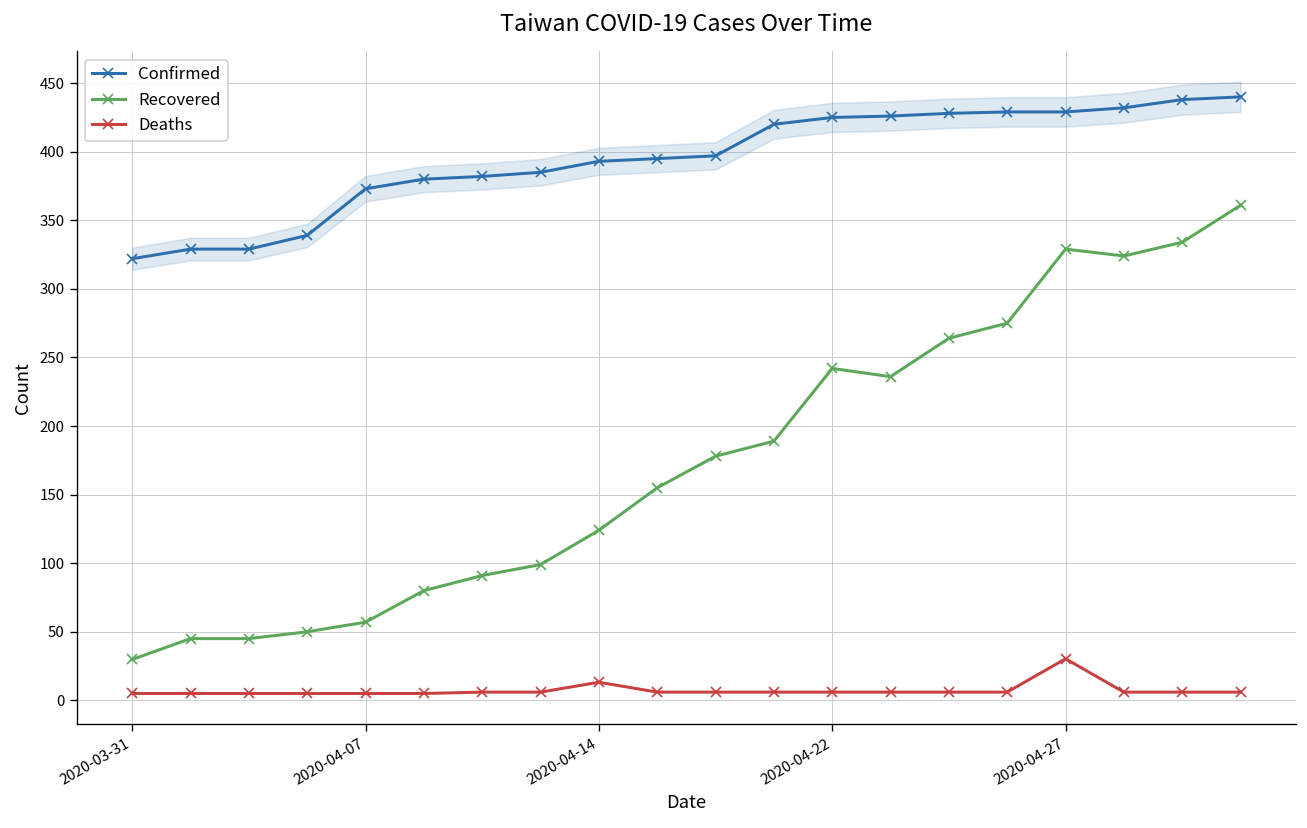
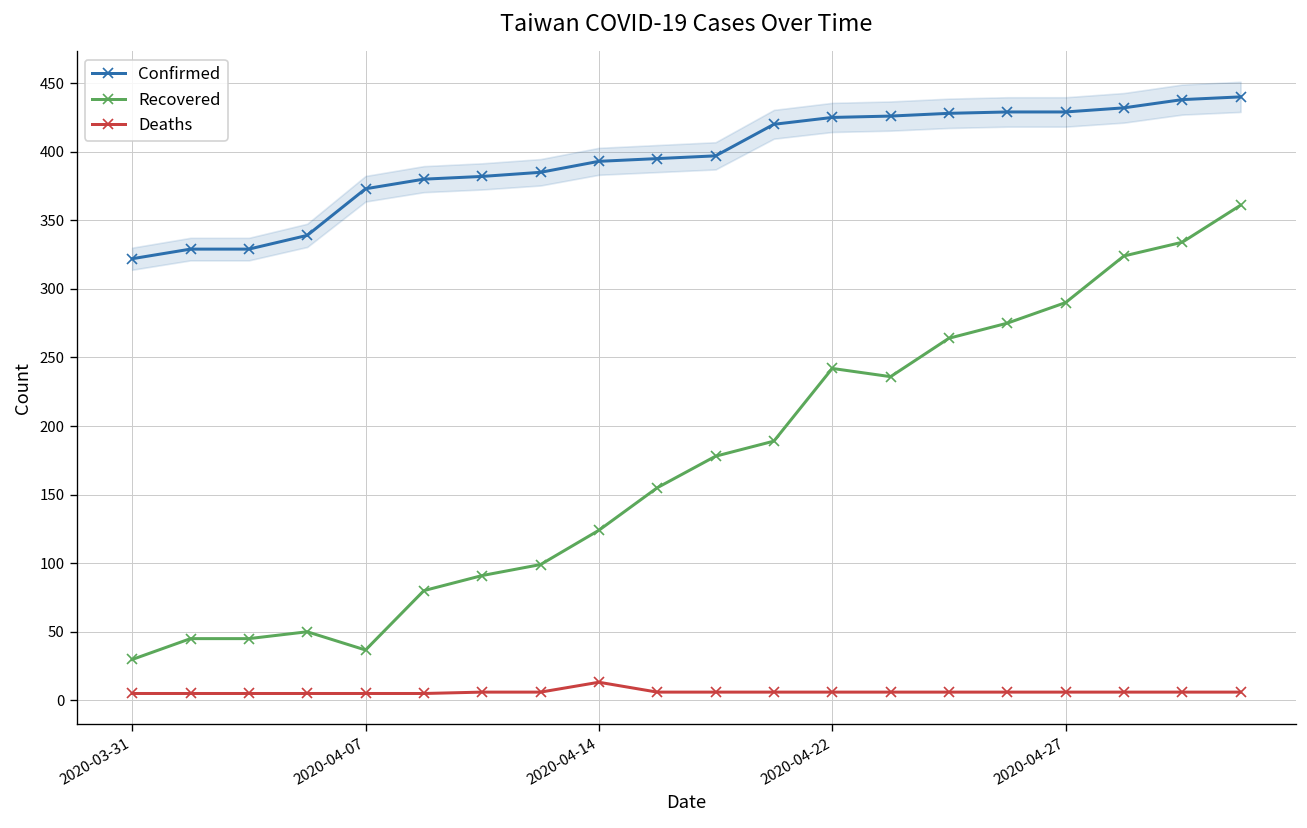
  {
    "Recovered": {
      "2020-03-31": 30,
-     "2020-04-07": 57,
+     "2020-04-07": 37,
      "2020-04-14": 124,
      "2020-04-22": 242,
-     "2020-04-27": 329
+     "2020-04-27": 290
    },
    "Deaths": {
      "2020-03-31": 5,
      "2020-04-07": 5,
      "2020-04-14": 13,
      "2020-04-22": 6,
-     "2020-04-27": 30
+     "2020-04-27": 6
    }
  }
